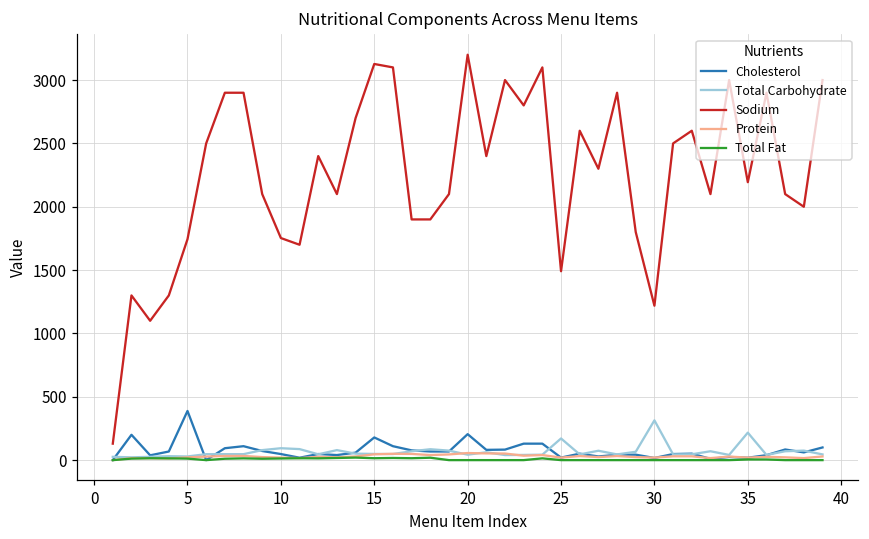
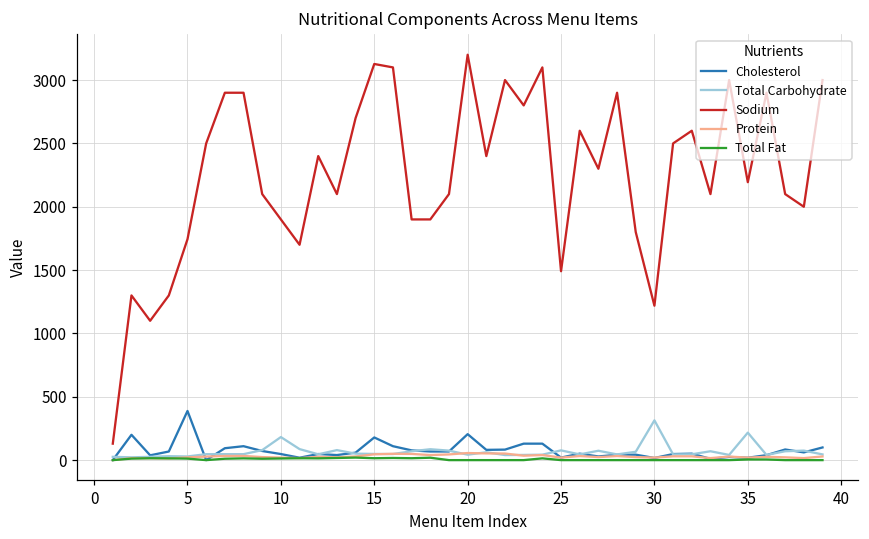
  {
    "Cholesterol": {
      "5": 390,
      "10": 50,
      "15": 180,
      "20": 210
    },
    "Total Carbohydrate": {
-     "10": 90,
-     "25": 170,
+     "10": 180,
+     "25": 80,
      "30": 310,
      "35": 220
    },
    "Sodium": {
      "5": 1740,
-     "10": 1750,
+     "10": 1900,
      "15": 3130,
      "20": 3200,
      "25": 1490,
      "30": 1220,
      "35": 2190
    },
    "Total Fat": {
      "15": 20,
      "20": 0
    }
  }
